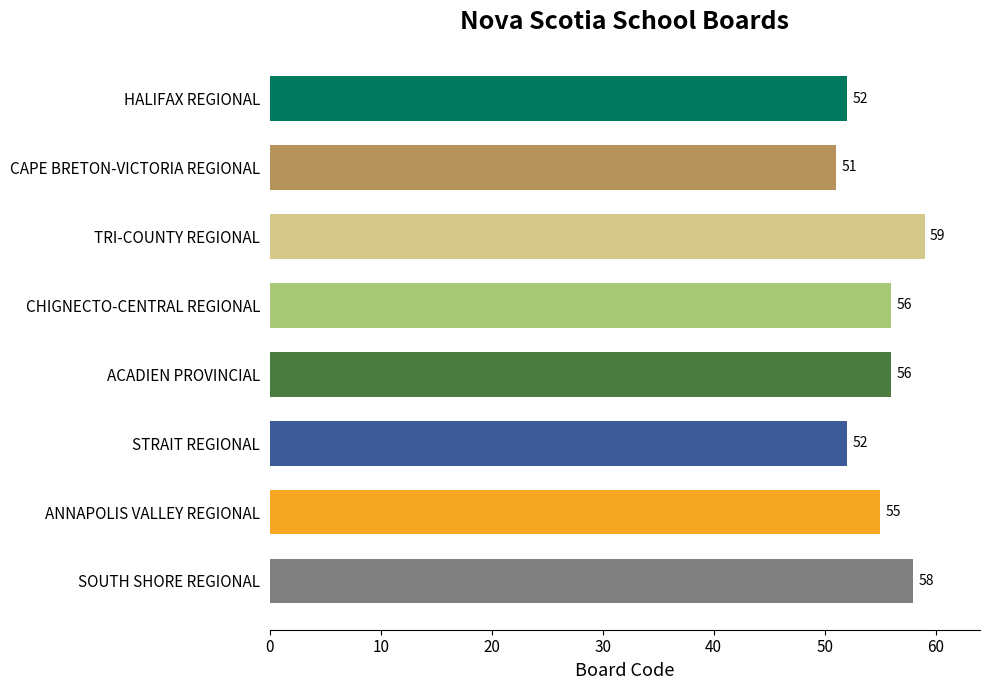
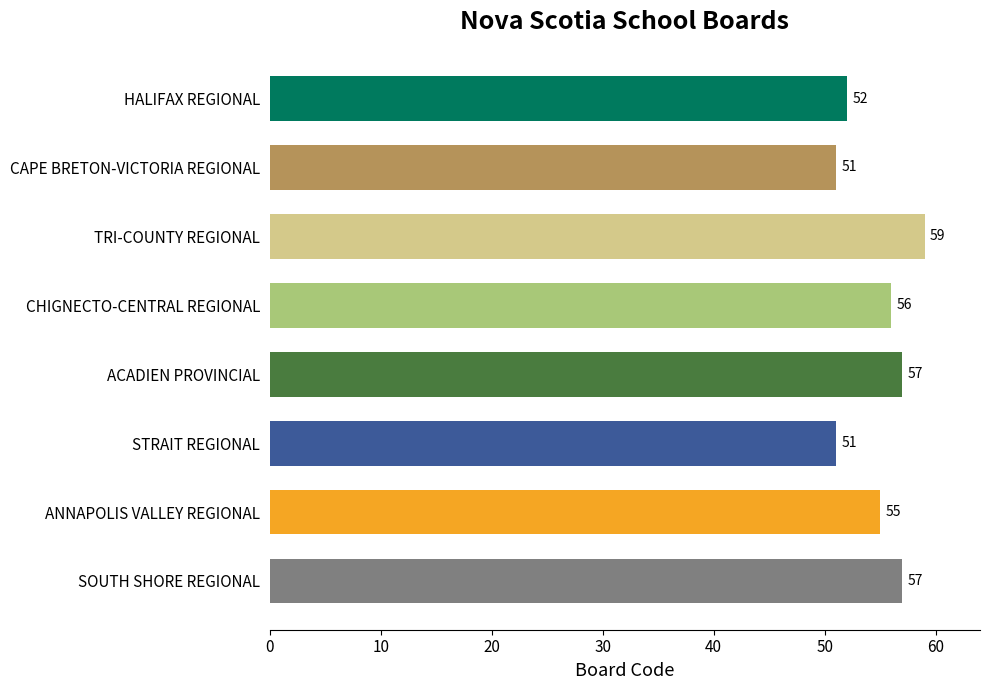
  {
    "HALIFAX REGIONAL": 52,
    "CAPE BRETON-VICTORIA REGIONAL": 51,
    "TRI-COUNTY REGIONAL": 59,
    "CHIGNECTO-CENTRAL REGIONAL": 56,
-   "ACADIEN PROVINCIAL": 56,
-   "STRAIT REGIONAL": 52,
+   "ACADIEN PROVINCIAL": 57,
+   "STRAIT REGIONAL": 51,
    "ANNAPOLIS VALLEY REGIONAL": 55,
-   "SOUTH SHORE REGIONAL": 58
+   "SOUTH SHORE REGIONAL": 57
  }
